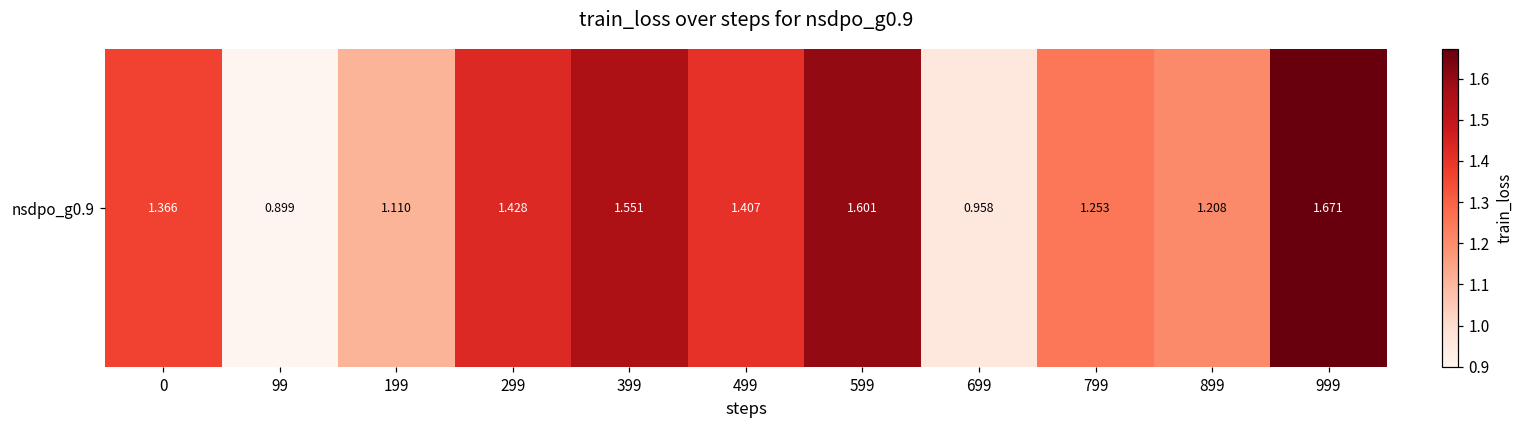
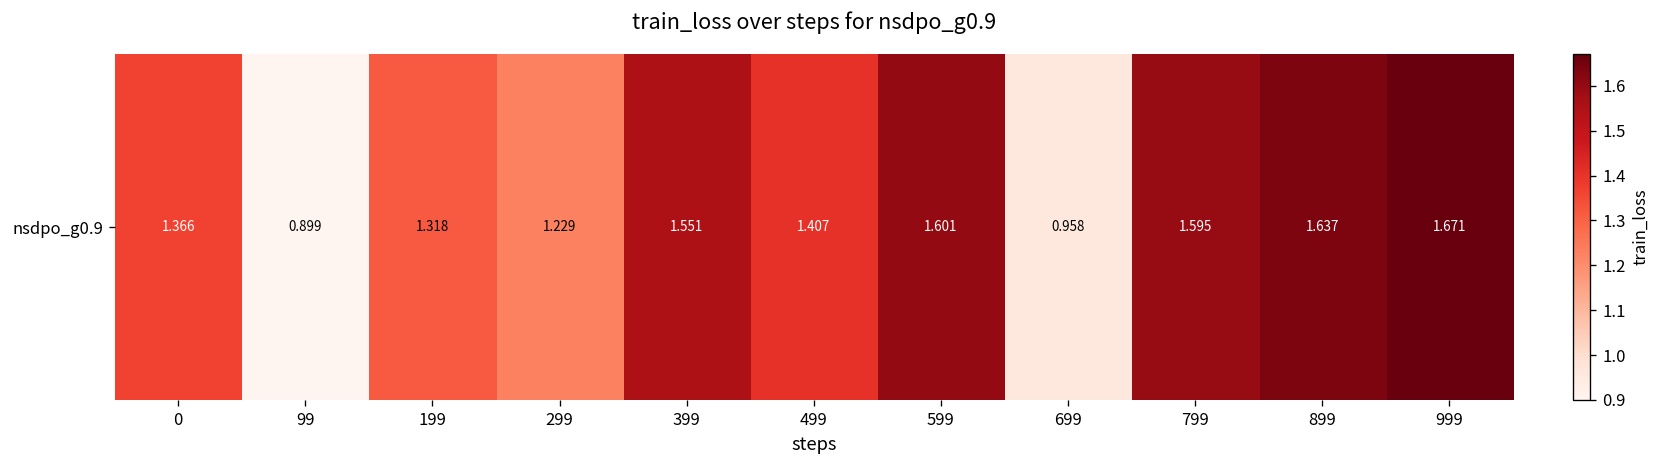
  {
    "nsdpo_g0.9": {
      "0": 1.366,
      "99": 0.899,
-     "199": 1.110,
-     "299": 1.428,
+     "199": 1.318,
+     "299": 1.229,
      "399": 1.551,
      "499": 1.407,
      "599": 1.601,
      "699": 0.958,
-     "799": 1.253,
-     "899": 1.208,
+     "799": 1.595,
+     "899": 1.637,
      "999": 1.671
    }
  }
